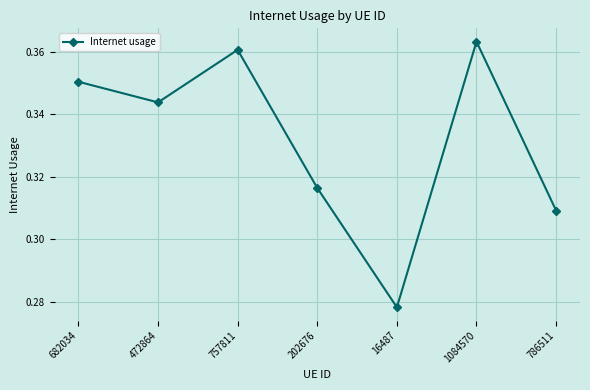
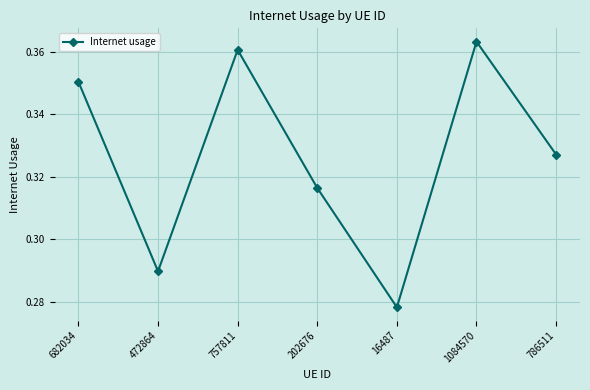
  {
    "682034": 0.350,
-   "472864": 0.344,
+   "472864": 0.290,
    "757811": 0.361,
    "202676": 0.316,
    "16487": 0.278,
    "1084570": 0.363,
-   "786511": 0.309
+   "786511": 0.327
  }
